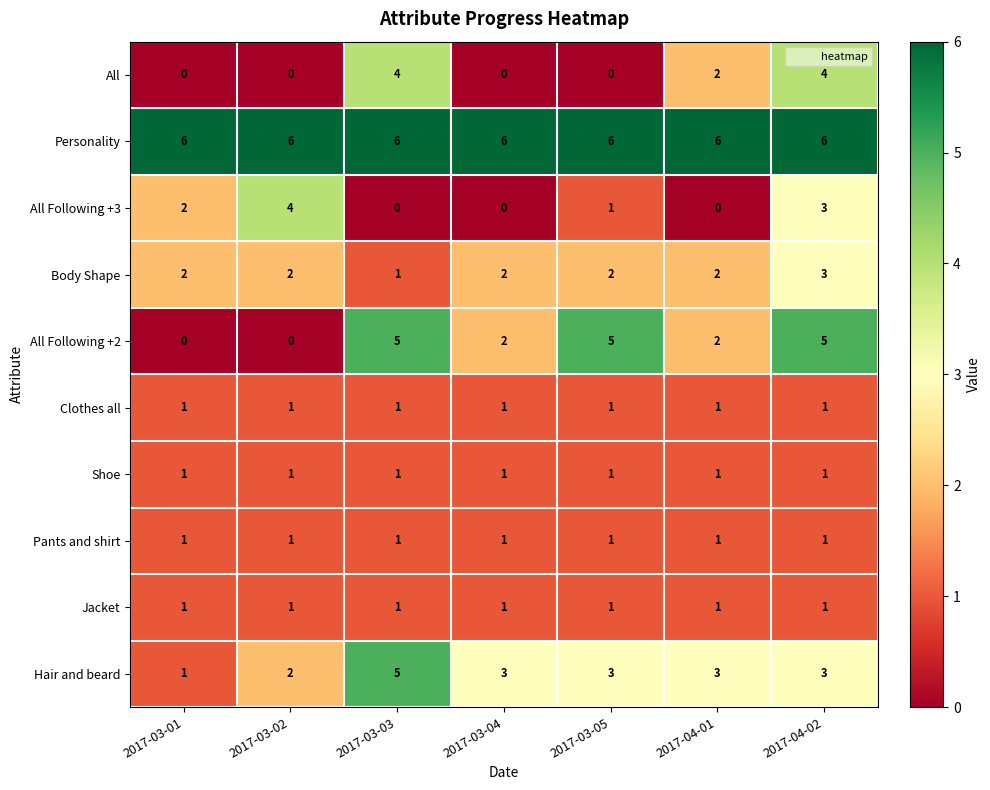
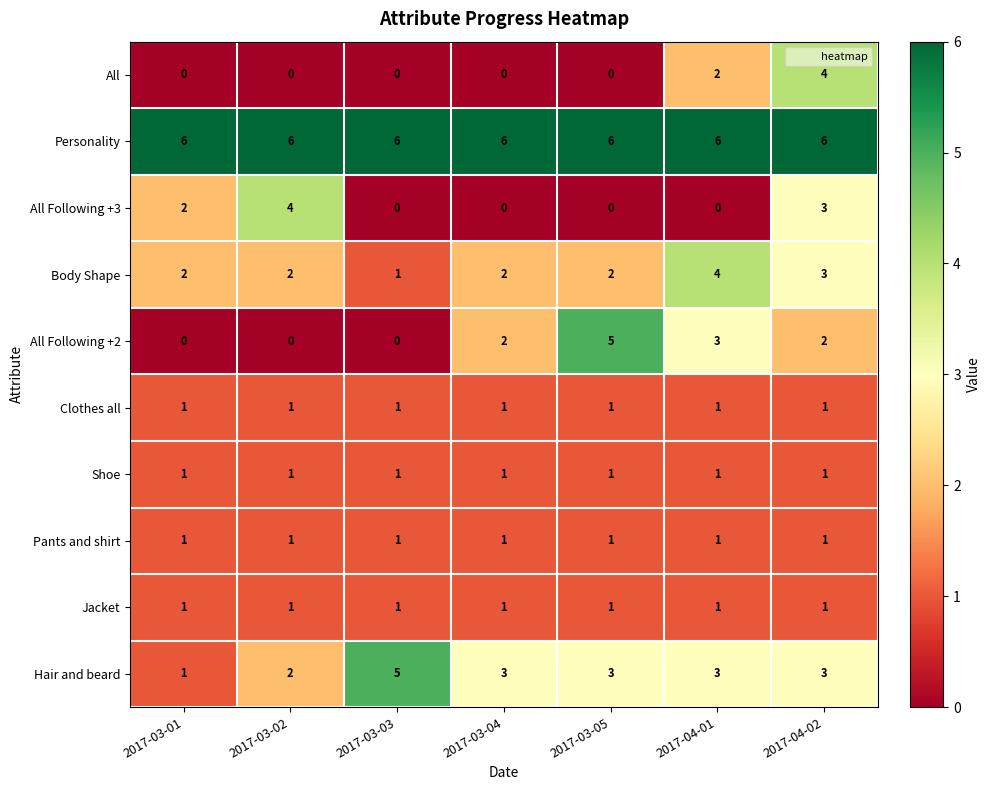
  {
    "All": {
      "2017-03-01": 0,
      "2017-03-02": 0,
-     "2017-03-03": 4,
+     "2017-03-03": 0,
      "2017-03-04": 0,
      "2017-03-05": 0,
      "2017-04-01": 2,
      "2017-04-02": 4
    },
    "Personality": {
      "2017-03-01": 6,
      "2017-03-02": 6,
      "2017-03-03": 6,
      "2017-03-04": 6,
      "2017-03-05": 6,
      "2017-04-01": 6,
      "2017-04-02": 6
    },
    "All Following +3": {
      "2017-03-01": 2,
      "2017-03-02": 4,
      "2017-03-03": 0,
      "2017-03-04": 0,
-     "2017-03-05": 1,
+     "2017-03-05": 0,
      "2017-04-01": 0,
      "2017-04-02": 3
    },
    "Body Shape": {
      "2017-03-01": 2,
      "2017-03-02": 2,
      "2017-03-03": 1,
      "2017-03-04": 2,
      "2017-03-05": 2,
-     "2017-04-01": 2,
+     "2017-04-01": 4,
      "2017-04-02": 3
    },
    "All Following +2": {
      "2017-03-01": 0,
      "2017-03-02": 0,
-     "2017-03-03": 5,
+     "2017-03-03": 0,
      "2017-03-04": 2,
      "2017-03-05": 5,
-     "2017-04-01": 2,
-     "2017-04-02": 5
+     "2017-04-01": 3,
+     "2017-04-02": 2
    },
    "Clothes all": {
      "2017-03-01": 1,
      "2017-03-02": 1,
      "2017-03-03": 1,
      "2017-03-04": 1,
      "2017-03-05": 1,
      "2017-04-01": 1,
      "2017-04-02": 1
    },
    "Shoe": {
      "2017-03-01": 1,
      "2017-03-02": 1,
      "2017-03-03": 1,
      "2017-03-04": 1,
      "2017-03-05": 1,
      "2017-04-01": 1,
      "2017-04-02": 1
    },
    "Pants and shirt": {
      "2017-03-01": 1,
      "2017-03-02": 1,
      "2017-03-03": 1,
      "2017-03-04": 1,
      "2017-03-05": 1,
      "2017-04-01": 1,
      "2017-04-02": 1
    },
    "Jacket": {
      "2017-03-01": 1,
      "2017-03-02": 1,
      "2017-03-03": 1,
      "2017-03-04": 1,
      "2017-03-05": 1,
      "2017-04-01": 1,
      "2017-04-02": 1
    },
    "Hair and beard": {
      "2017-03-01": 1,
      "2017-03-02": 2,
      "2017-03-03": 5,
      "2017-03-04": 3,
      "2017-03-05": 3,
      "2017-04-01": 3,
      "2017-04-02": 3
    }
  }
